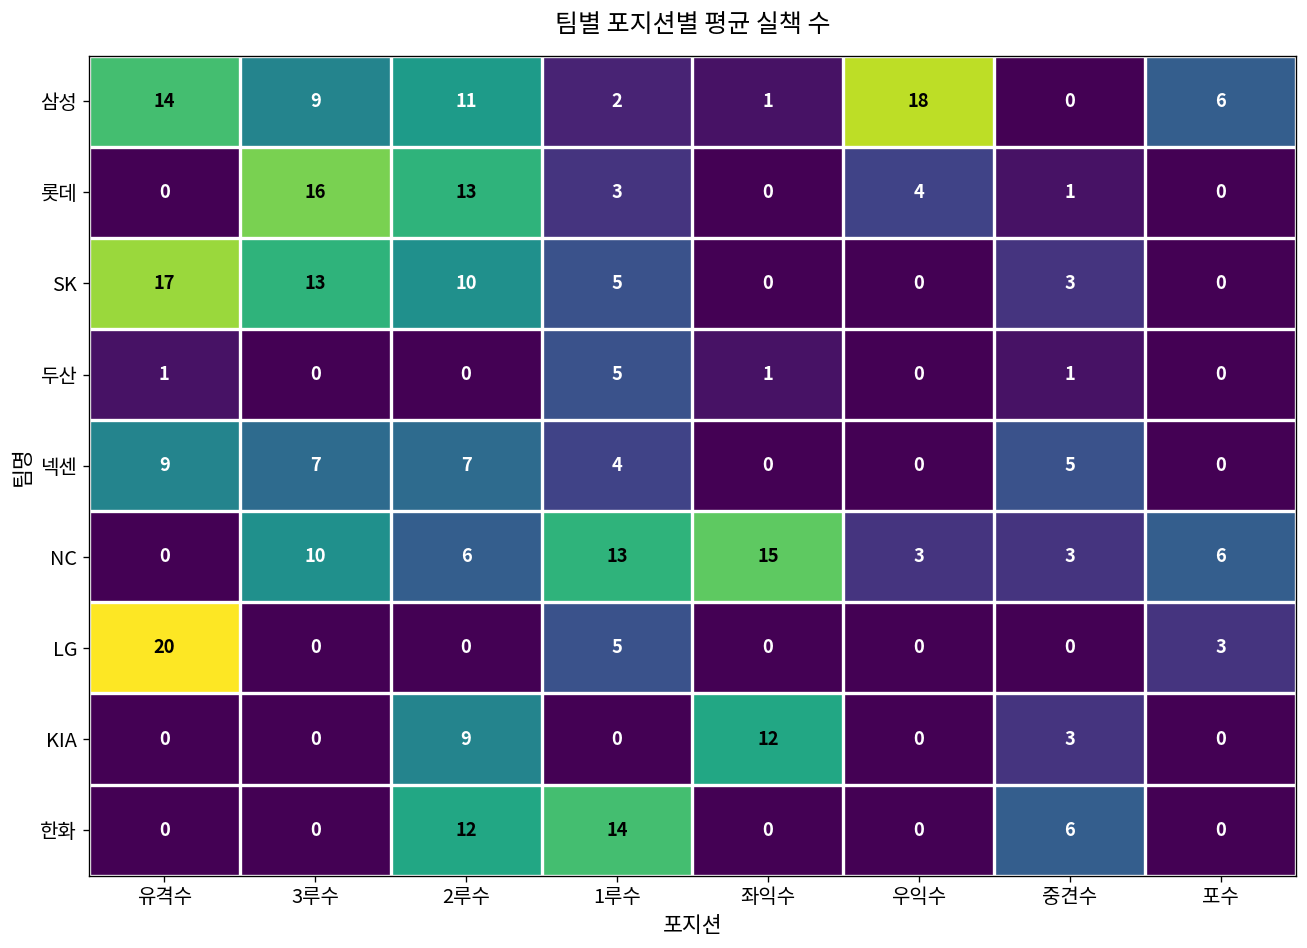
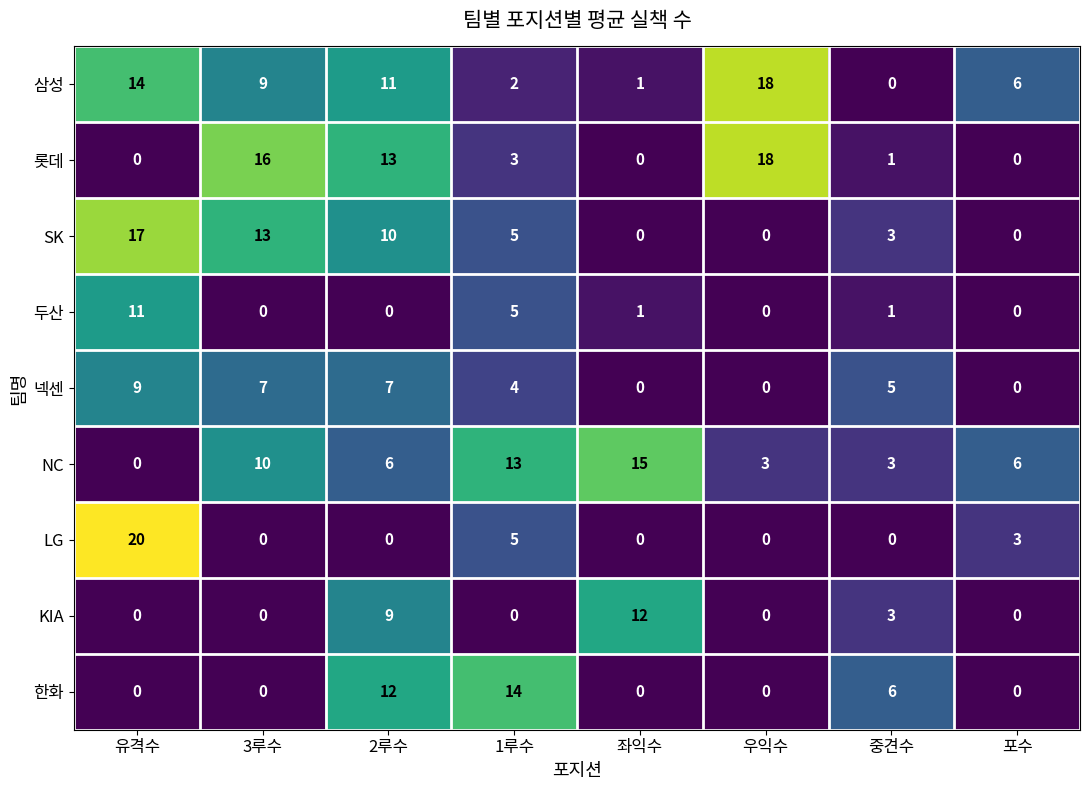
  {
    "삼성": {
      "유격수": 14,
      "3루수": 9,
      "2루수": 11,
      "1루수": 2,
      "좌익수": 1,
      "우익수": 18,
      "중견수": 0,
      "포수": 6
    },
    "롯데": {
      "유격수": 0,
      "3루수": 16,
      "2루수": 13,
      "1루수": 3,
      "좌익수": 0,
-     "우익수": 4,
+     "우익수": 18,
      "중견수": 1,
      "포수": 0
    },
    "SK": {
      "유격수": 17,
      "3루수": 13,
      "2루수": 10,
      "1루수": 5,
      "좌익수": 0,
      "우익수": 0,
      "중견수": 3,
      "포수": 0
    },
    "두산": {
-     "유격수": 1,
+     "유격수": 11,
      "3루수": 0,
      "2루수": 0,
      "1루수": 5,
      "좌익수": 1,
      "우익수": 0,
      "중견수": 1,
      "포수": 0
    },
    "넥센": {
      "유격수": 9,
      "3루수": 7,
      "2루수": 7,
      "1루수": 4,
      "좌익수": 0,
      "우익수": 0,
      "중견수": 5,
      "포수": 0
    },
    "NC": {
      "유격수": 0,
      "3루수": 10,
      "2루수": 6,
      "1루수": 13,
      "좌익수": 15,
      "우익수": 3,
      "중견수": 3,
      "포수": 6
    },
    "LG": {
      "유격수": 20,
      "3루수": 0,
      "2루수": 0,
      "1루수": 5,
      "좌익수": 0,
      "우익수": 0,
      "중견수": 0,
      "포수": 3
    },
    "KIA": {
      "유격수": 0,
      "3루수": 0,
      "2루수": 9,
      "1루수": 0,
      "좌익수": 12,
      "우익수": 0,
      "중견수": 3,
      "포수": 0
    },
    "한화": {
      "유격수": 0,
      "3루수": 0,
      "2루수": 12,
      "1루수": 14,
      "좌익수": 0,
      "우익수": 0,
      "중견수": 6,
      "포수": 0
    }
  }
